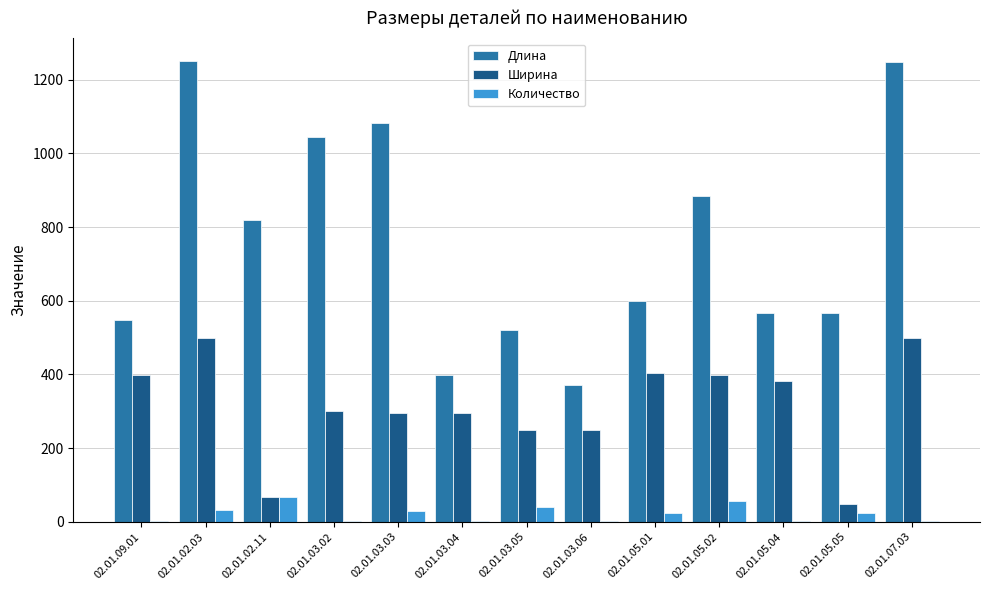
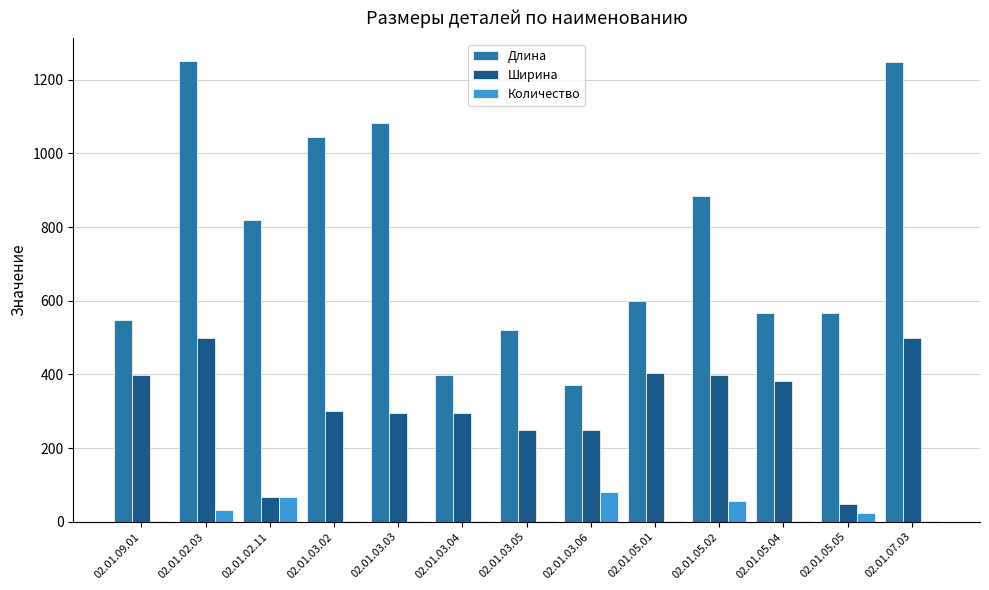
  {
    "Количество": {
      "02.01.02.03": 30,
      "02.01.02.11": 70,
-     "02.01.03.03": 30,
-     "02.01.03.05": 40,
-     "02.01.03.06": 0,
-     "02.01.05.01": 20,
+     "02.01.03.03": 0,
+     "02.01.03.05": 0,
+     "02.01.03.06": 80,
+     "02.01.05.01": 0,
      "02.01.05.02": 60,
      "02.01.05.05": 20
    }
  }
